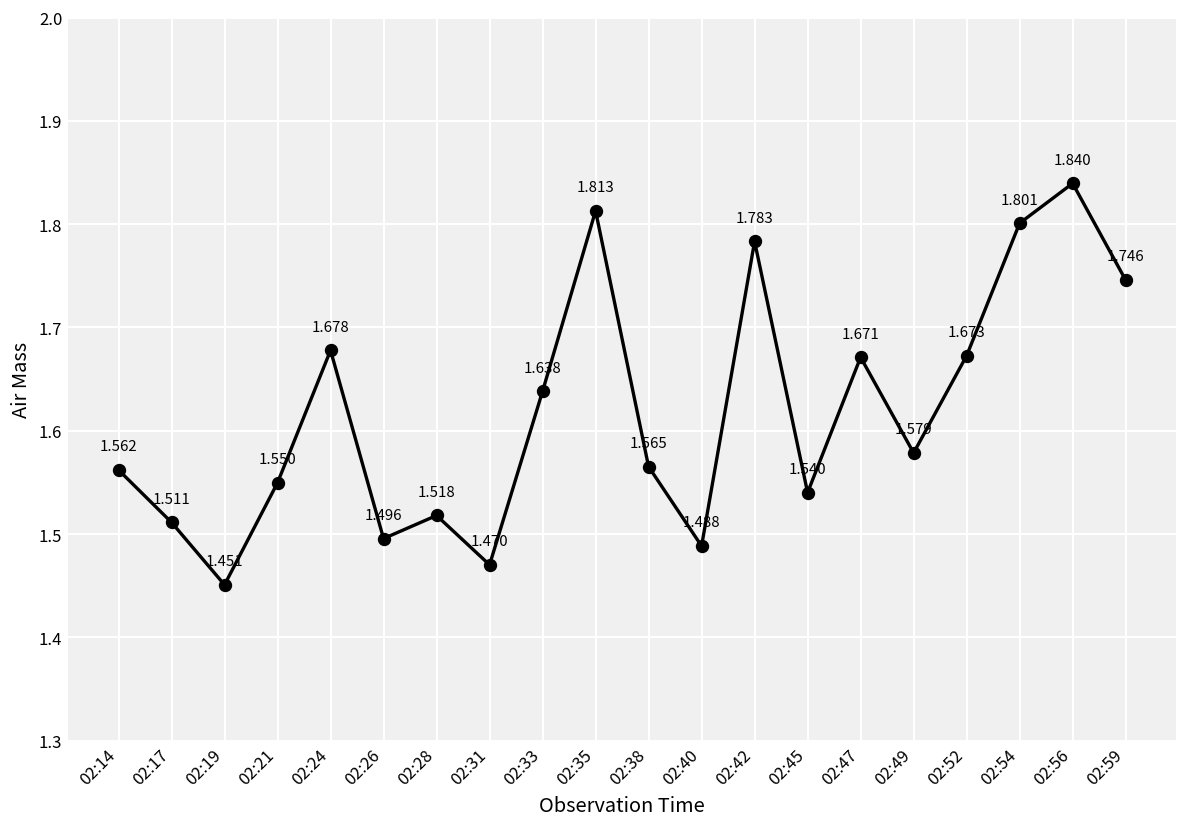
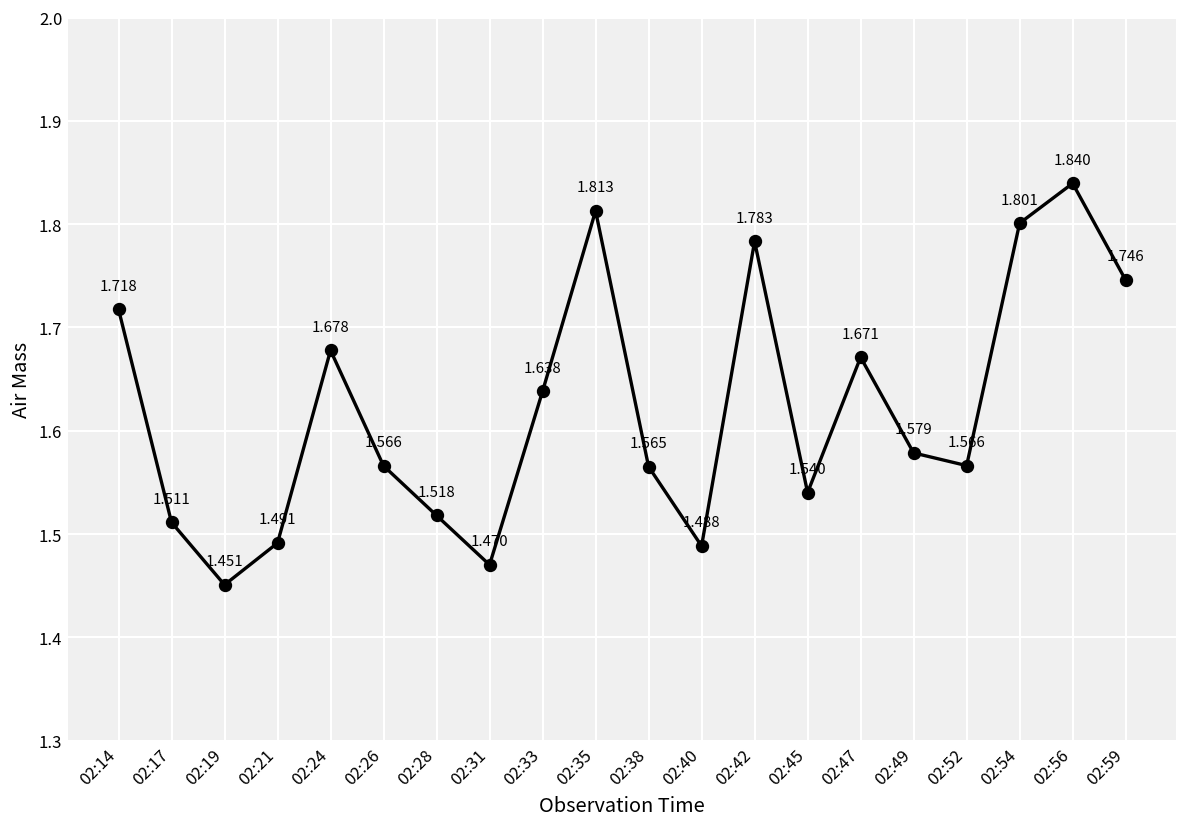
  {
-   "02:14": 1.562,
+   "02:14": 1.718,
    "02:17": 1.511,
    "02:19": 1.451,
-   "02:21": 1.550,
+   "02:21": 1.491,
    "02:24": 1.678,
-   "02:26": 1.496,
+   "02:26": 1.566,
    "02:28": 1.518,
    "02:31": 1.470,
    "02:33": 1.638,
    "02:35": 1.813,
    "02:38": 1.565,
    "02:40": 1.488,
    "02:42": 1.783,
    "02:45": 1.540,
    "02:47": 1.671,
    "02:49": 1.579,
-   "02:52": 1.673,
+   "02:52": 1.566,
    "02:54": 1.801,
    "02:56": 1.840,
    "02:59": 1.746
  }
